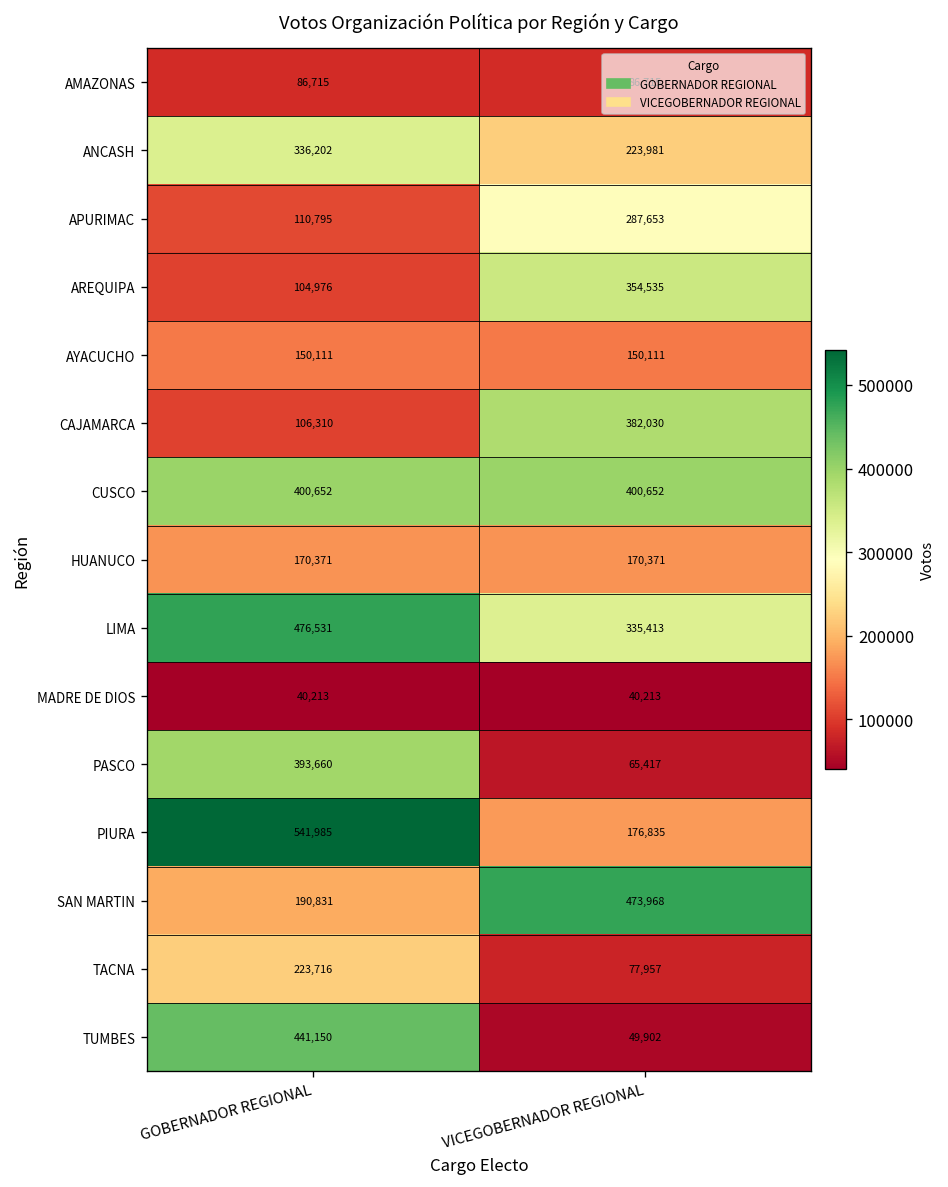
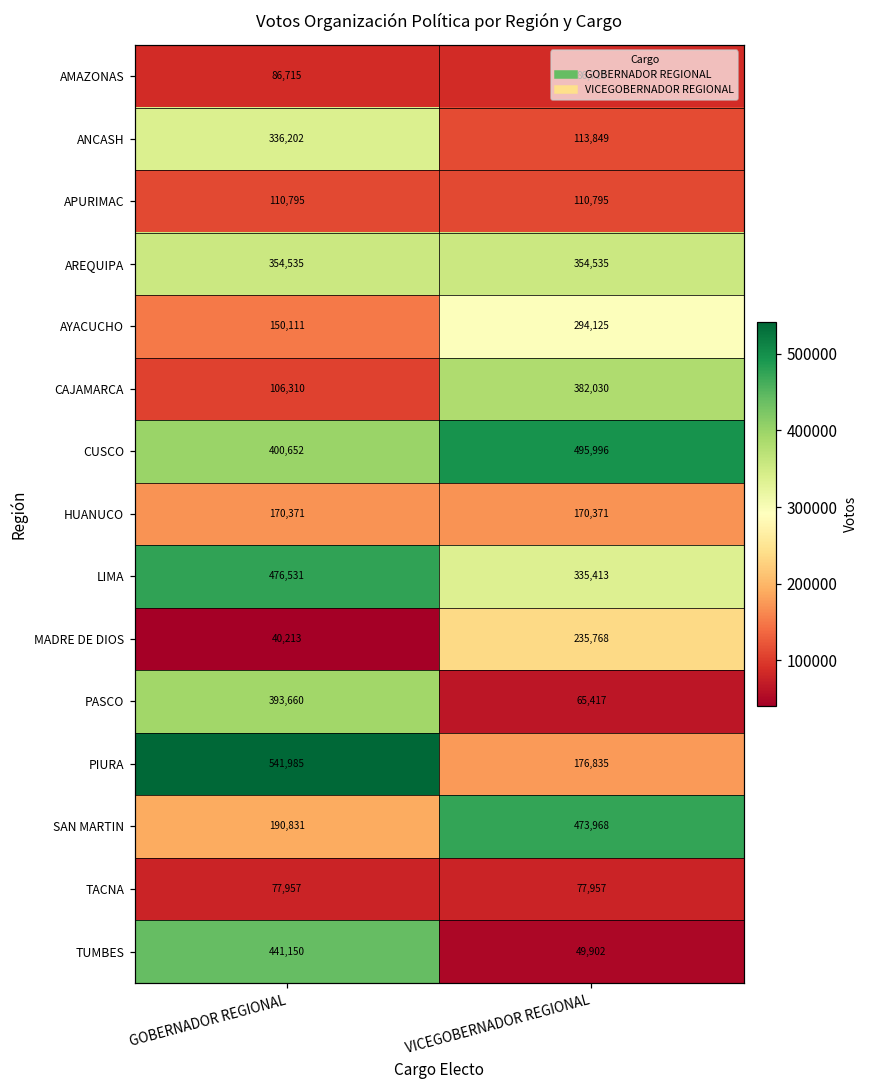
  {
    "AMAZONAS": {
      "GOBERNADOR REGIONAL": "86,715"
    },
    "ANCASH": {
      "GOBERNADOR REGIONAL": "336,202",
-     "VICEGOBERNADOR REGIONAL": "223,981"
+     "VICEGOBERNADOR REGIONAL": "113,849"
    },
    "APURIMAC": {
      "GOBERNADOR REGIONAL": "110,795",
-     "VICEGOBERNADOR REGIONAL": "287,653"
+     "VICEGOBERNADOR REGIONAL": "110,795"
    },
    "AREQUIPA": {
-     "GOBERNADOR REGIONAL": "104,976",
+     "GOBERNADOR REGIONAL": "354,535",
      "VICEGOBERNADOR REGIONAL": "354,535"
    },
    "AYACUCHO": {
      "GOBERNADOR REGIONAL": "150,111",
-     "VICEGOBERNADOR REGIONAL": "150,111"
+     "VICEGOBERNADOR REGIONAL": "294,125"
    },
    "CAJAMARCA": {
      "GOBERNADOR REGIONAL": "106,310",
      "VICEGOBERNADOR REGIONAL": "382,030"
    },
    "CUSCO": {
      "GOBERNADOR REGIONAL": "400,652",
-     "VICEGOBERNADOR REGIONAL": "400,652"
+     "VICEGOBERNADOR REGIONAL": "495,996"
    },
    "HUANUCO": {
      "GOBERNADOR REGIONAL": "170,371",
      "VICEGOBERNADOR REGIONAL": "170,371"
    },
    "LIMA": {
      "GOBERNADOR REGIONAL": "476,531",
      "VICEGOBERNADOR REGIONAL": "335,413"
    },
    "MADRE DE DIOS": {
      "GOBERNADOR REGIONAL": "40,213",
-     "VICEGOBERNADOR REGIONAL": "40,213"
+     "VICEGOBERNADOR REGIONAL": "235,768"
    },
    "PASCO": {
      "GOBERNADOR REGIONAL": "393,660",
      "VICEGOBERNADOR REGIONAL": "65,417"
    },
    "PIURA": {
      "GOBERNADOR REGIONAL": "541,985",
      "VICEGOBERNADOR REGIONAL": "176,835"
    },
    "SAN MARTIN": {
      "GOBERNADOR REGIONAL": "190,831",
      "VICEGOBERNADOR REGIONAL": "473,968"
    },
    "TACNA": {
-     "GOBERNADOR REGIONAL": "223,716",
+     "GOBERNADOR REGIONAL": "77,957",
      "VICEGOBERNADOR REGIONAL": "77,957"
    },
    "TUMBES": {
      "GOBERNADOR REGIONAL": "441,150",
      "VICEGOBERNADOR REGIONAL": "49,902"
    }
  }
